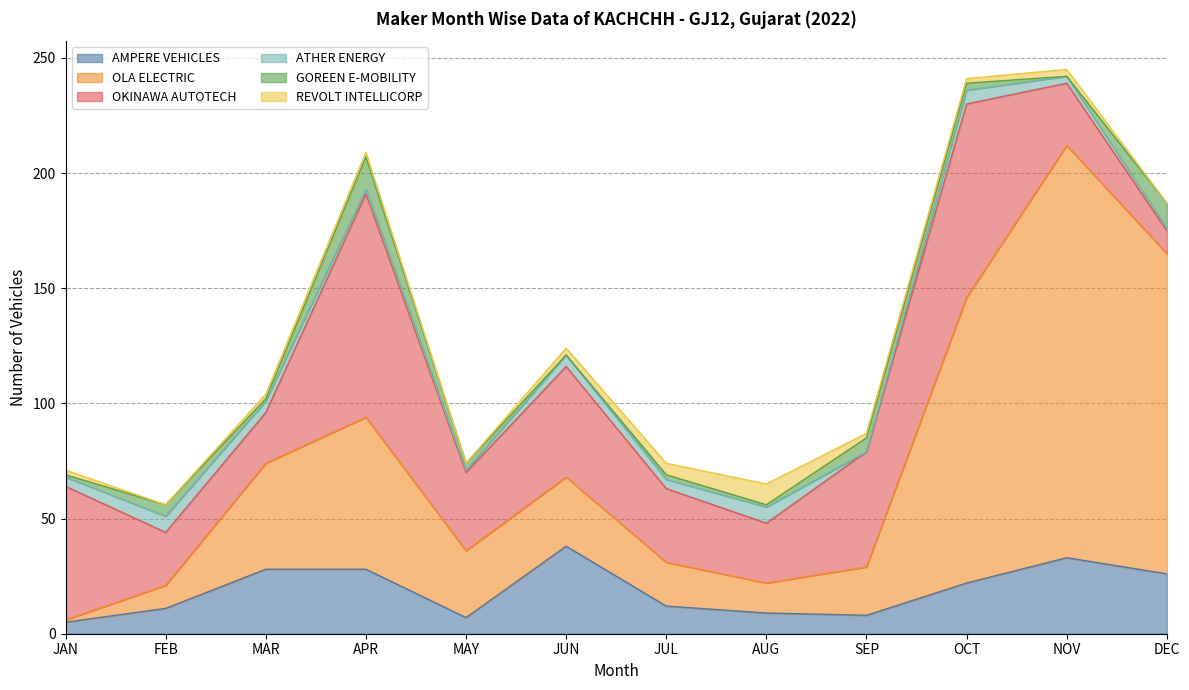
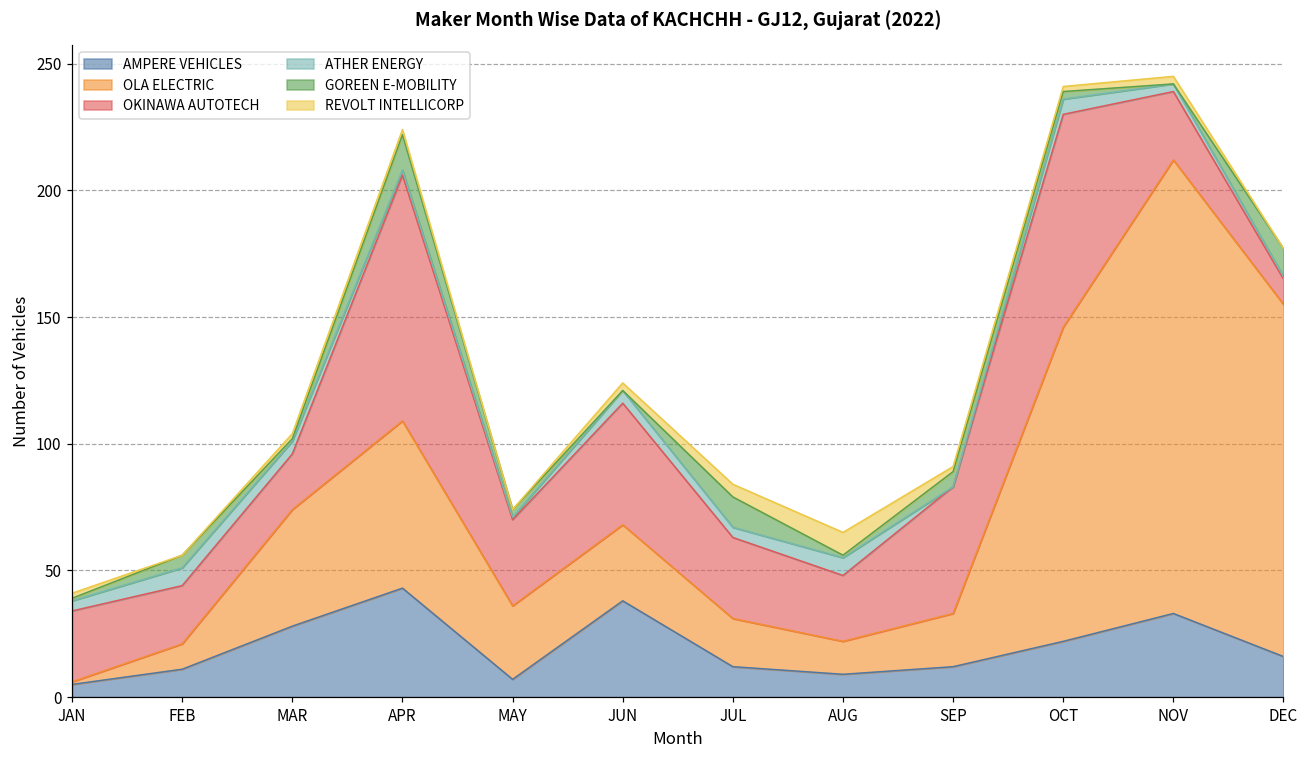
  {
    "AMPERE VEHICLES": {
      "FEB": 11,
      "MAR": 28,
-     "APR": 28,
+     "APR": 43,
      "MAY": 7,
      "JUN": 38,
      "JUL": 12,
      "AUG": 9,
-     "SEP": 8,
+     "SEP": 12,
      "OCT": 22,
      "NOV": 33,
-     "DEC": 26
+     "DEC": 16
    },
    "OKINAWA AUTOTECH": {
-     "JAN": 58,
+     "JAN": 28,
      "FEB": 23,
      "MAR": 22,
      "APR": 97,
      "JUN": 48,
      "JUL": 32,
      "AUG": 26,
      "OCT": 84,
      "NOV": 27
    },
    "ATHER ENERGY": {
      "FEB": 7,
      "APR": 2,
      "JUL": 4,
      "OCT": 6
    },
    "GOREEN E-MOBILITY": {
      "APR": 14,
-     "JUL": 2,
+     "JUL": 12,
      "SEP": 6,
      "OCT": 3
    }
  }
